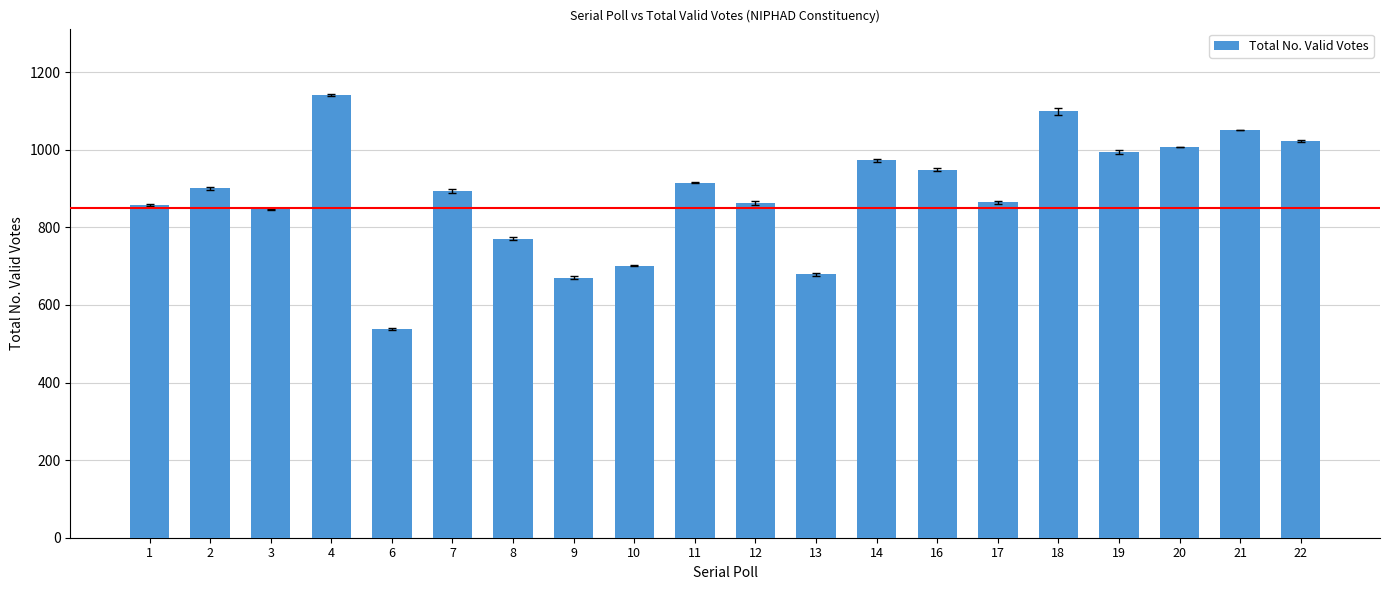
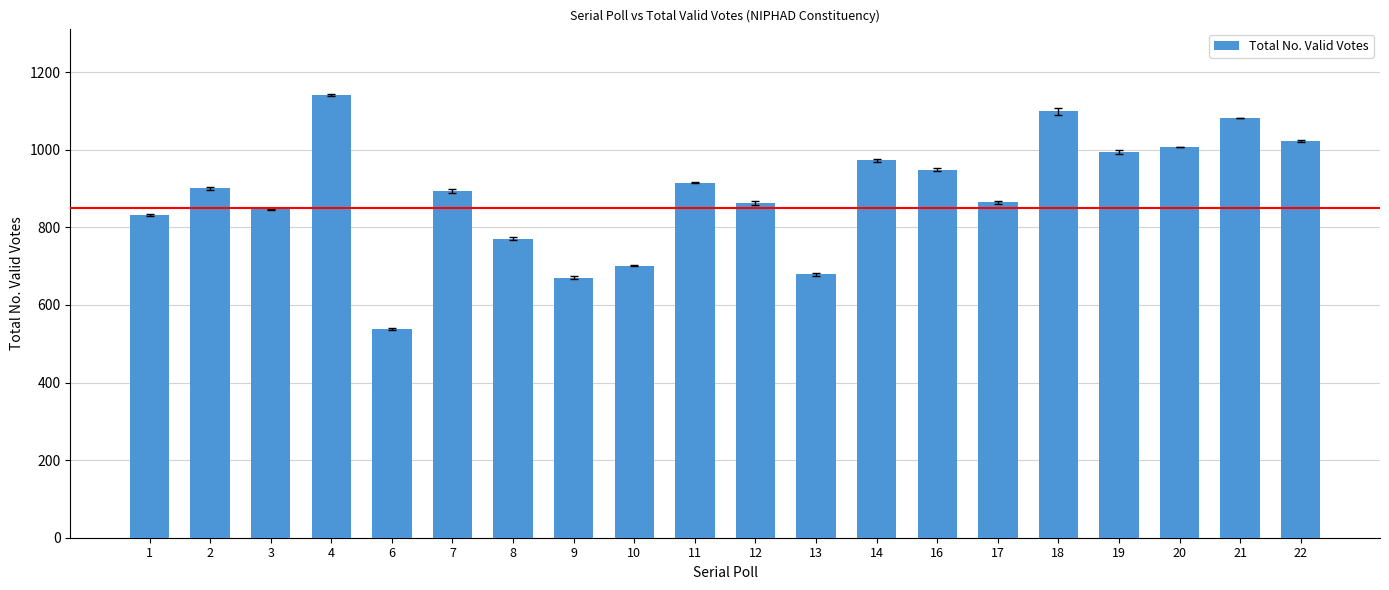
  {
    "Total No. Valid Votes": {
-     "1": 860,
+     "1": 830,
      "2": 900,
      "3": 850,
      "4": 1140,
      "6": 540,
      "7": 890,
      "8": 770,
      "9": 670,
      "10": 700,
      "11": 920,
      "12": 860,
      "13": 680,
      "14": 970,
      "16": 950,
      "17": 860,
      "18": 1100,
      "19": 990,
      "20": 1010,
-     "21": 1050,
+     "21": 1080,
      "22": 1020
    }
  }
